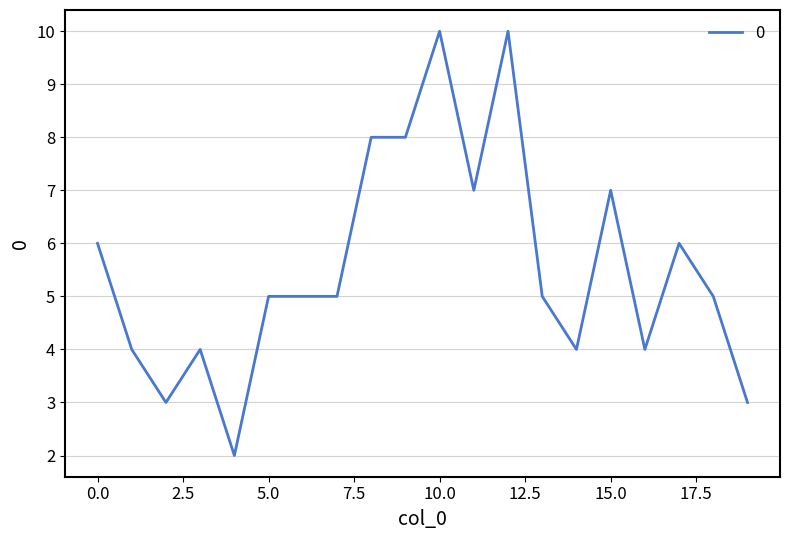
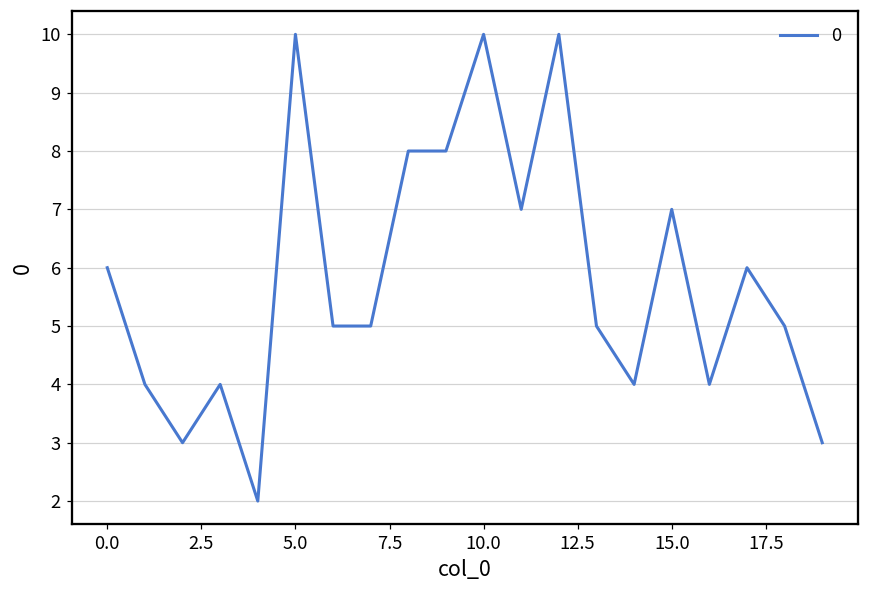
  {
    "0.0": 6,
-   "5.0": 5,
+   "5.0": 10,
    "10.0": 10,
    "15.0": 7
  }
